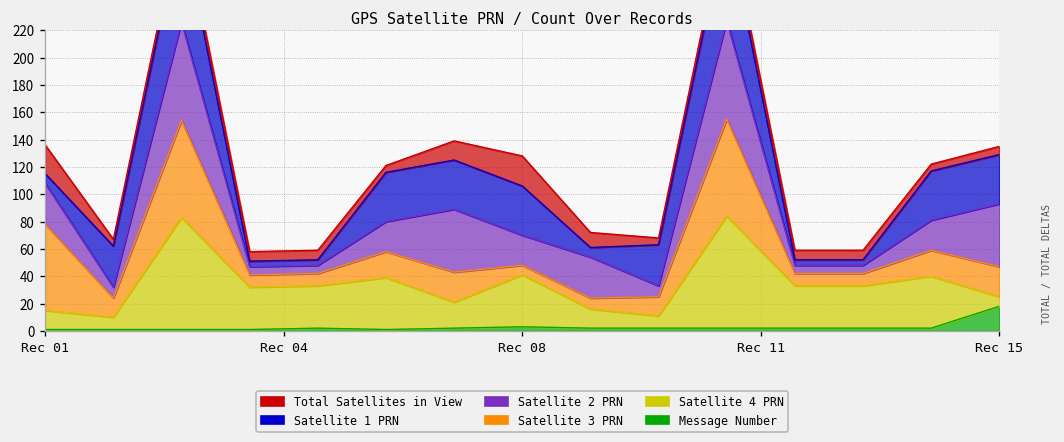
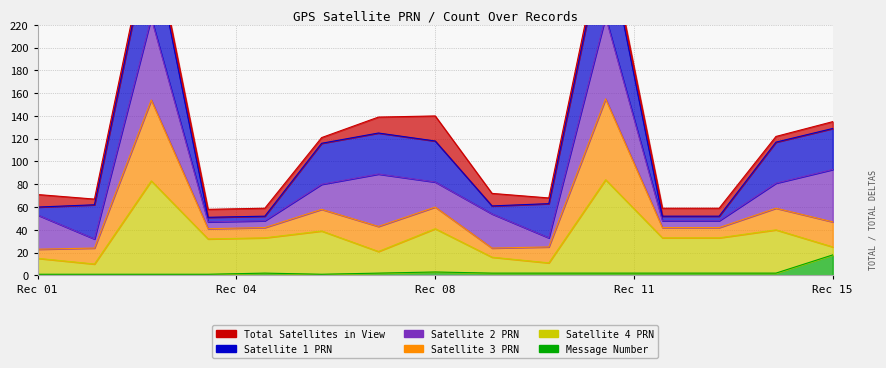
  {
    "Message Number": {
      "Rec 01": 1,
      "Rec 08": 3,
      "Rec 15": 18
    },
    "Satellite 4 PRN": {
      "Rec 01": 14,
      "Rec 08": 38,
      "Rec 15": 7
    },
    "Satellite 3 PRN": {
-     "Rec 01": 63,
-     "Rec 08": 7,
+     "Rec 01": 8,
+     "Rec 08": 19,
      "Rec 15": 22
    },
    "Satellite 2 PRN": {
      "Rec 01": 30,
      "Rec 08": 22,
      "Rec 15": 46
    },
    "Satellite 1 PRN": {
      "Rec 01": 7,
      "Rec 08": 36,
      "Rec 15": 36
    },
    "Total Satellites in View": {
-     "Rec 01": 21,
+     "Rec 01": 11,
      "Rec 08": 22,
      "Rec 15": 6
    }
  }
